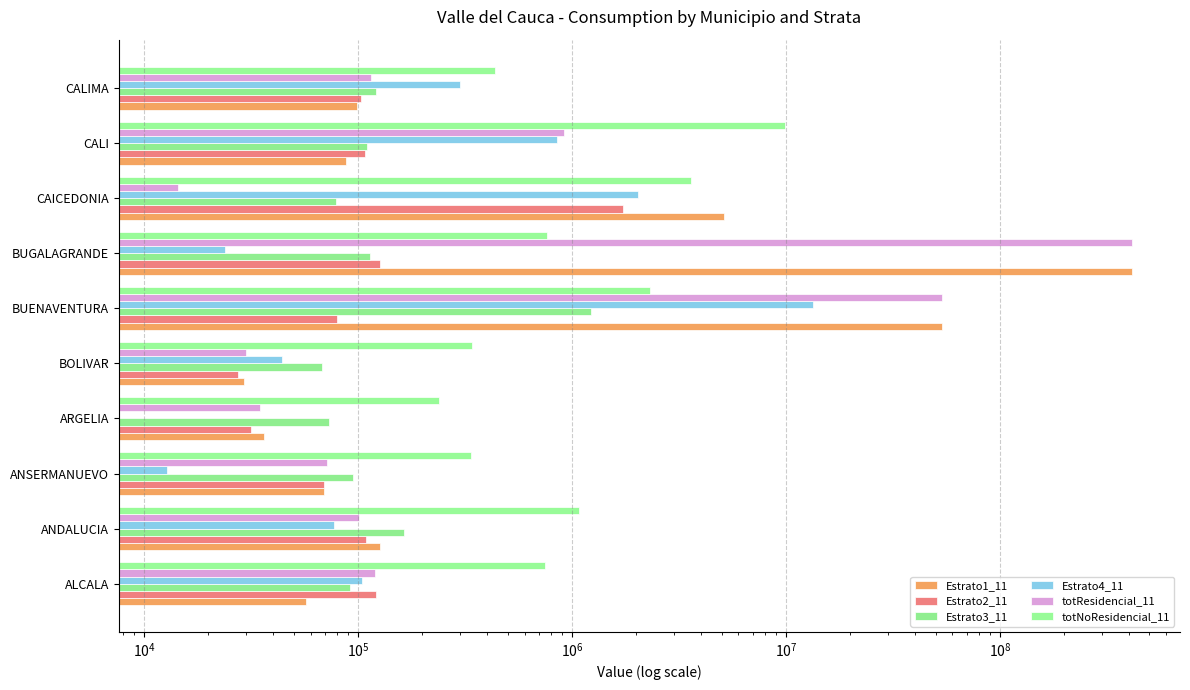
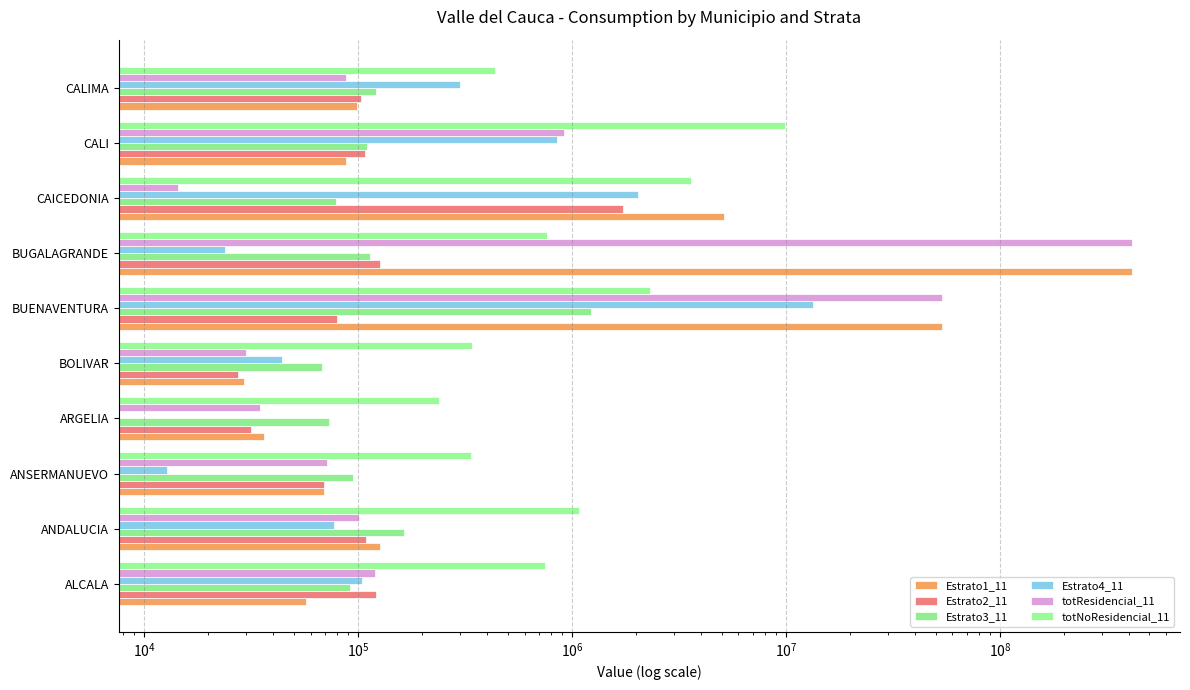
  {
    "Estrato4_11": {
      "CALIMA": 300000,
      "CALI": 850000,
      "CAICEDONIA": 2000000,
      "BUGALAGRANDE": 24000,
      "BUENAVENTURA": 13000000,
      "BOLIVAR": 44000,
      "ANSERMANUEVO": 13000,
      "ANDALUCIA": 77000,
      "ALCALA": 100000
    },
    "totResidencial_11": {
-     "CALIMA": 120000,
+     "CALIMA": 87000,
      "CALI": 910000,
      "CAICEDONIA": 14000,
      "BUGALAGRANDE": 410000000,
      "BUENAVENTURA": 53000000,
      "BOLIVAR": 30000,
      "ARGELIA": 35000,
      "ANSERMANUEVO": 72000,
      "ANDALUCIA": 100000,
      "ALCALA": 120000
    }
  }
